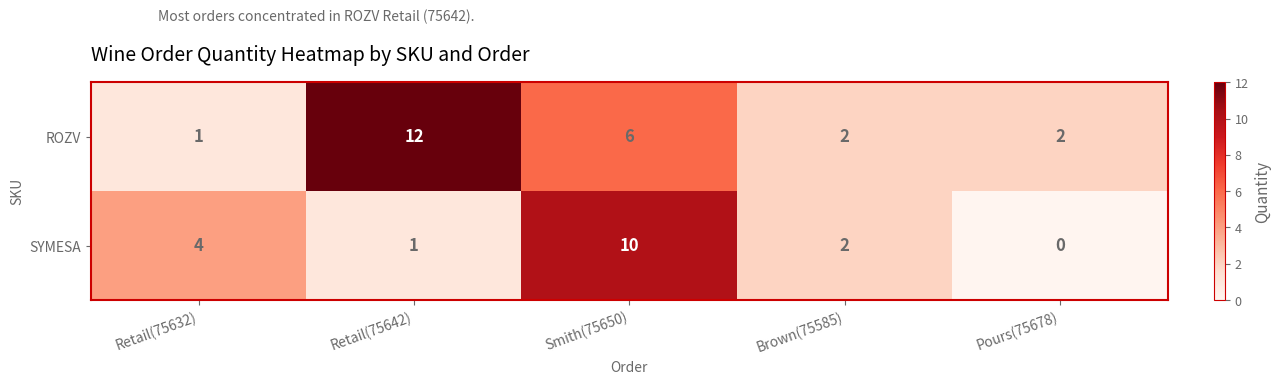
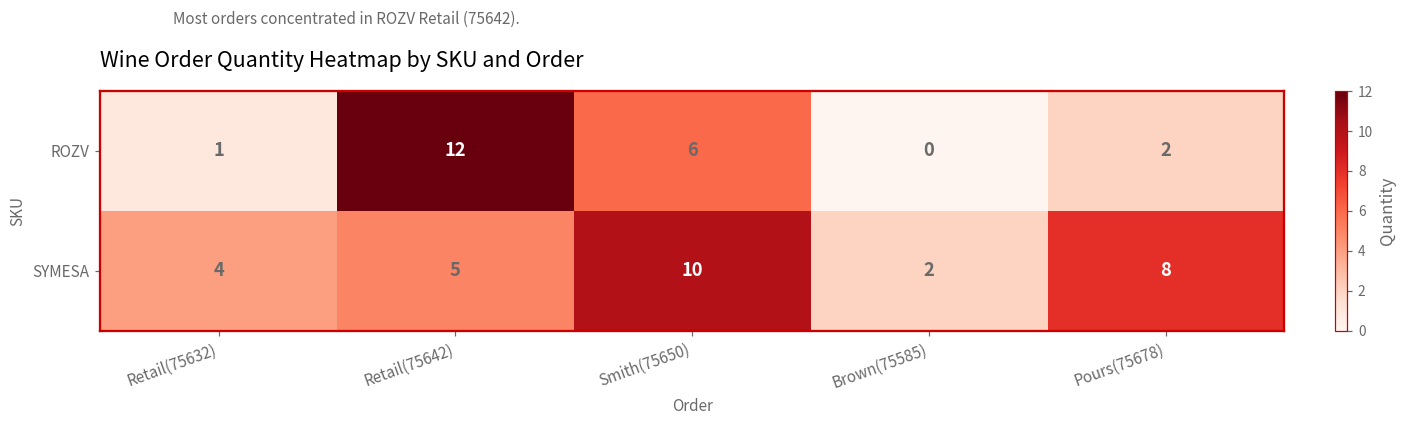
  {
    "ROZV": {
      "Retail(75632)": 1,
      "Retail(75642)": 12,
      "Smith(75650)": 6,
-     "Brown(75585)": 2,
+     "Brown(75585)": 0,
      "Pours(75678)": 2
    },
    "SYMESA": {
      "Retail(75632)": 4,
-     "Retail(75642)": 1,
+     "Retail(75642)": 5,
      "Smith(75650)": 10,
      "Brown(75585)": 2,
-     "Pours(75678)": 0
+     "Pours(75678)": 8
    }
  }
